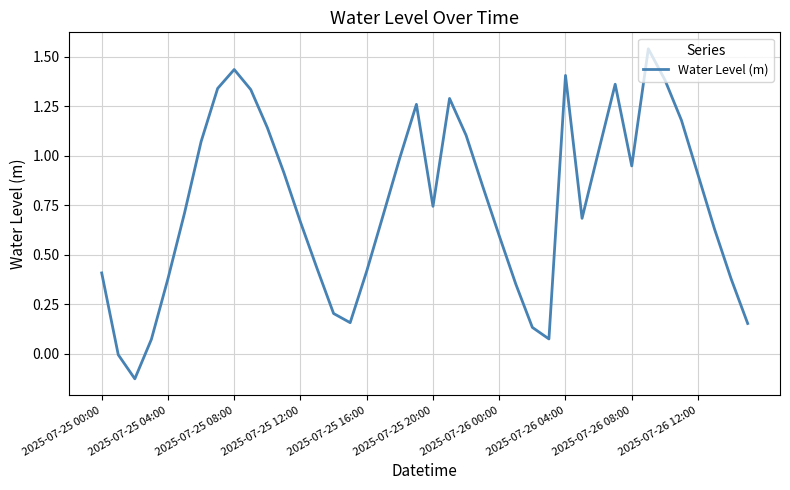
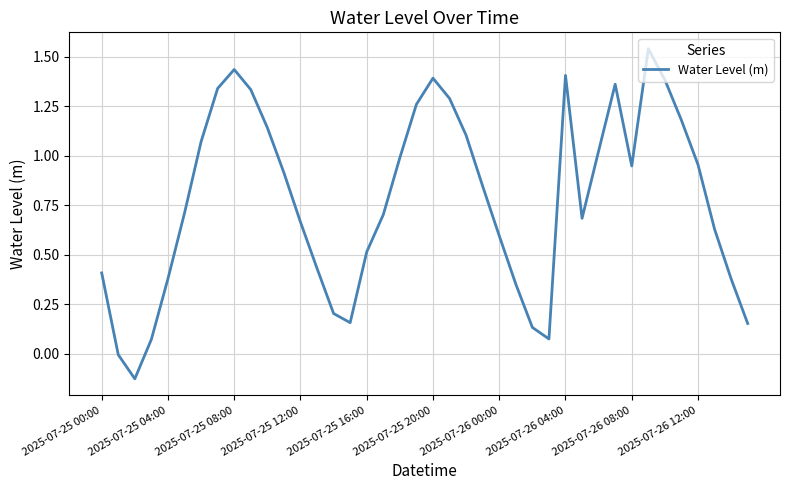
  {
    "2025-07-25 00:00": 0.41,
    "2025-07-25 04:00": 0.38,
    "2025-07-25 08:00": 1.44,
    "2025-07-25 12:00": 0.67,
-   "2025-07-25 16:00": 0.42,
-   "2025-07-25 20:00": 0.74,
+   "2025-07-25 16:00": 0.51,
+   "2025-07-25 20:00": 1.39,
    "2025-07-26 00:00": 0.60,
    "2025-07-26 04:00": 1.41,
    "2025-07-26 08:00": 0.95,
-   "2025-07-26 12:00": 0.90
+   "2025-07-26 12:00": 0.96
  }
